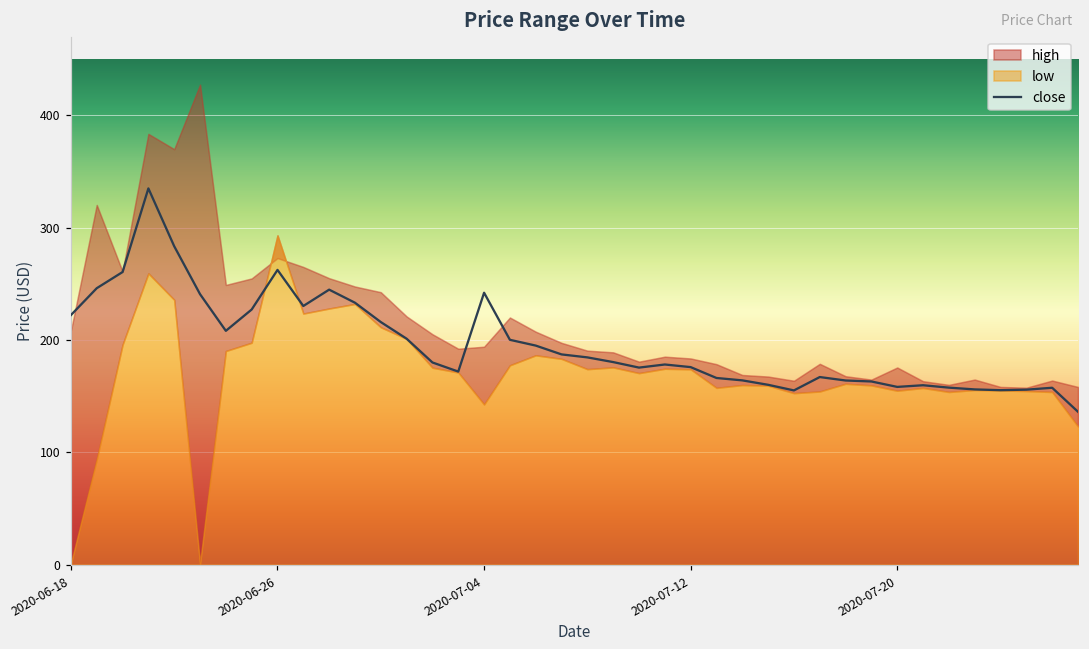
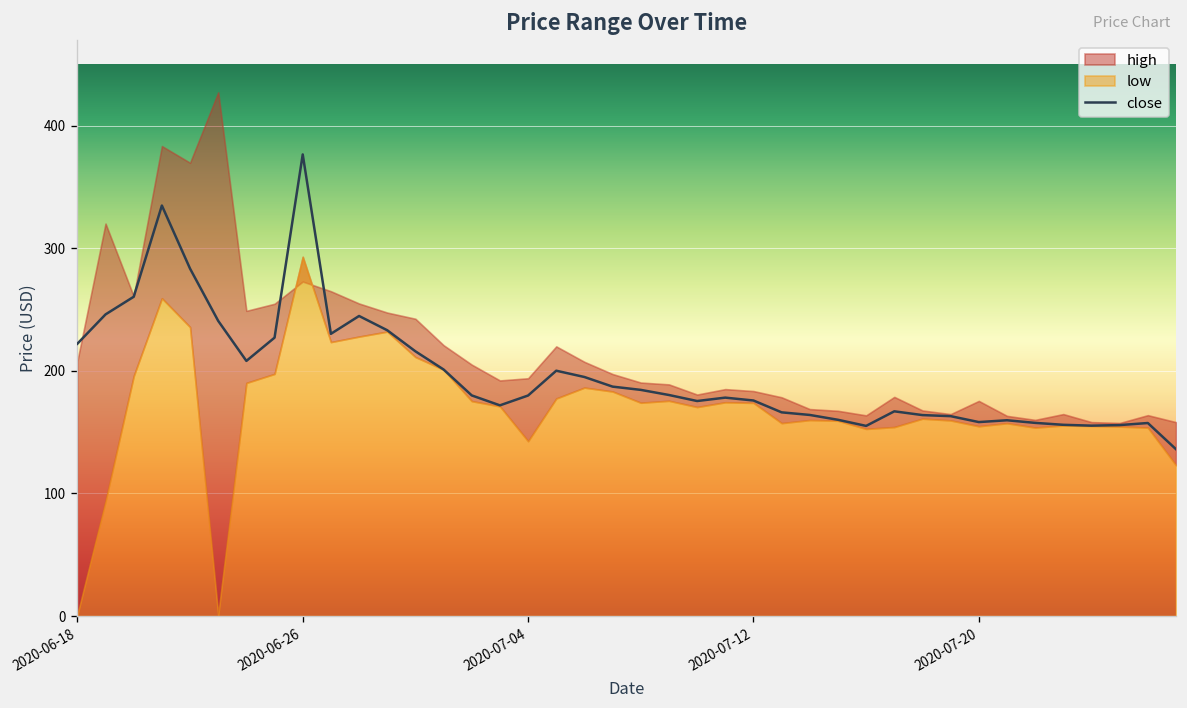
  {
    "close": {
      "2020-06-18": 222,
-     "2020-06-26": 262,
-     "2020-07-04": 242,
+     "2020-06-26": 377,
+     "2020-07-04": 180,
      "2020-07-20": 158
    },
    "low": {
      "2020-07-04": 143,
      "2020-07-20": 155
    }
  }
